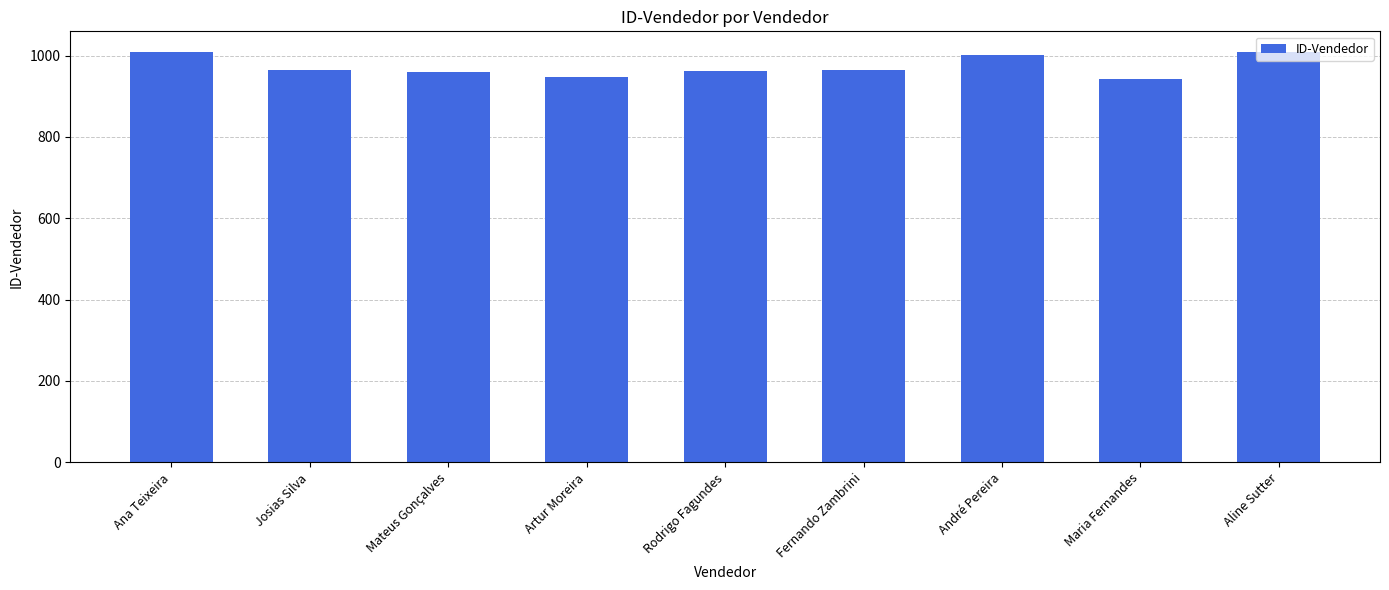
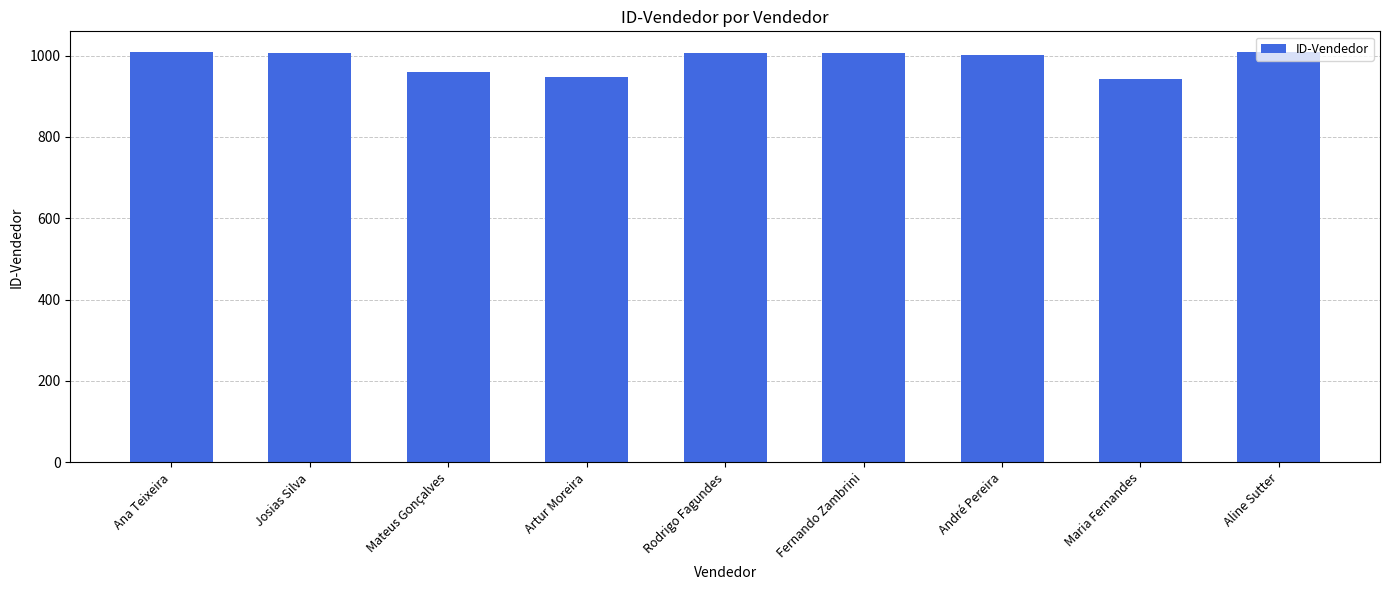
  {
    "Ana Teixeira": 1010,
-   "Josias Silva": 970,
+   "Josias Silva": 1010,
    "Mateus Gonçalves": 960,
    "Artur Moreira": 950,
-   "Rodrigo Fagundes": 960,
-   "Fernando Zambrini": 960,
+   "Rodrigo Fagundes": 1010,
+   "Fernando Zambrini": 1010,
    "André Pereira": 1000,
    "Maria Fernandes": 940
  }
